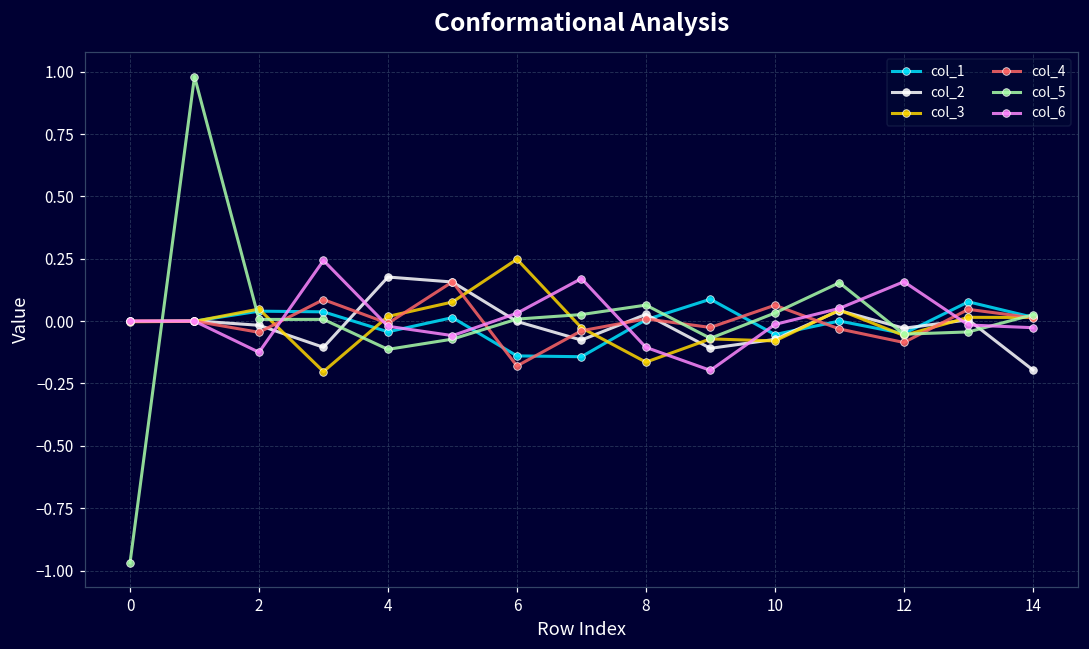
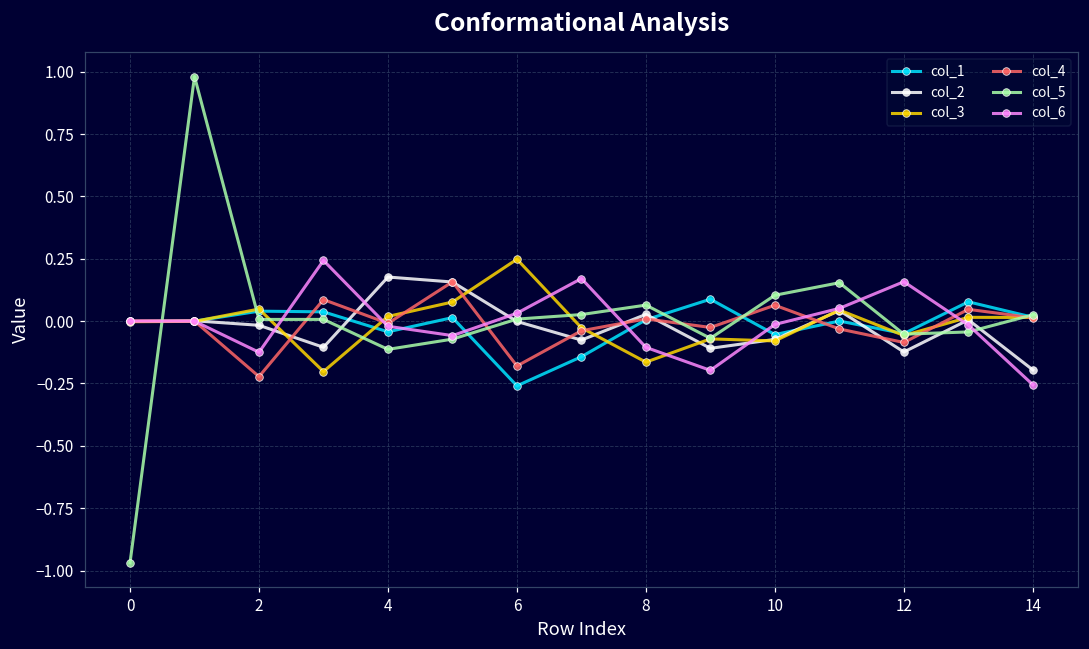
  {
    "col_1": {
      "4": -0.04,
-     "6": -0.14,
+     "6": -0.26,
      "10": -0.05
    },
    "col_2": {
      "2": -0.02,
      "4": 0.18,
      "8": 0.03,
-     "12": -0.03,
+     "12": -0.12,
      "14": -0.20
    },
    "col_3": {
      "4": 0.02,
      "6": 0.25,
      "8": -0.16
    },
    "col_4": {
-     "2": -0.04,
+     "2": -0.22,
      "4": -0.01,
      "6": -0.18,
      "10": 0.06,
      "12": -0.09
    },
    "col_5": {
      "0": -0.97,
      "2": 0.01,
      "4": -0.11,
      "8": 0.06,
-     "10": 0.03
+     "10": 0.10
    },
    "col_6": {
      "2": -0.12,
      "4": -0.02,
      "6": 0.03,
      "8": -0.11,
      "10": -0.01,
      "12": 0.16,
-     "14": -0.03
+     "14": -0.26
    }
  }
